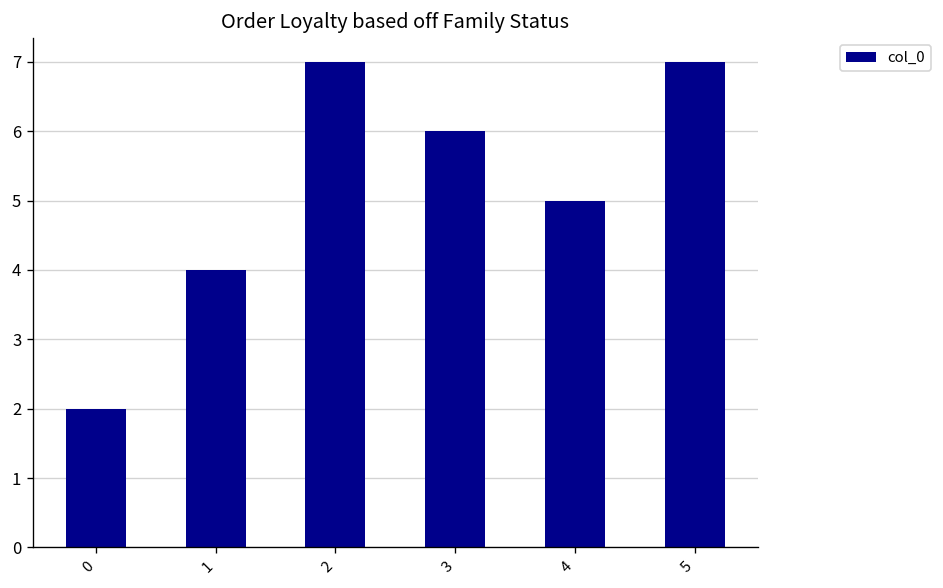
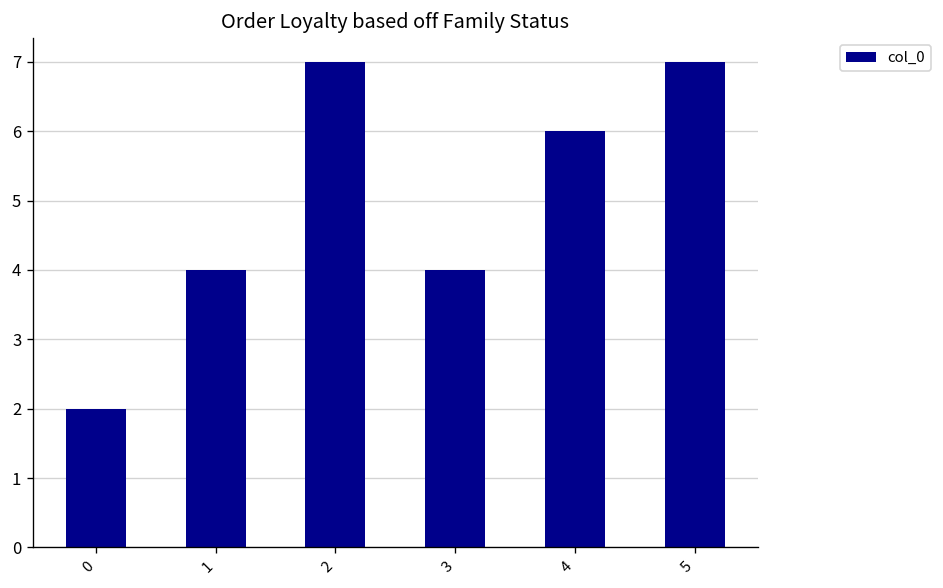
  {
    "0": 2,
    "1": 4,
    "2": 7,
-   "3": 6,
-   "4": 5,
+   "3": 4,
+   "4": 6,
    "5": 7
  }
